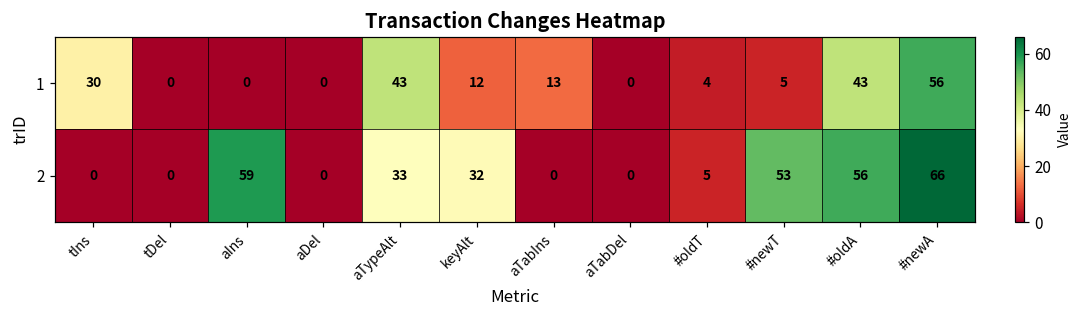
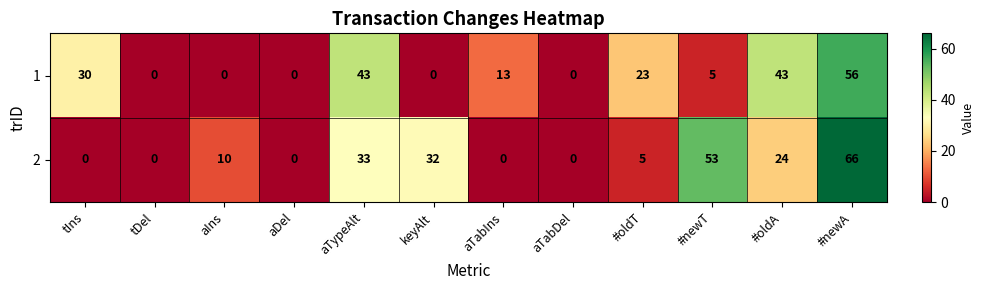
  {
    "1": {
      "tIns": 30,
      "tDel": 0,
      "aIns": 0,
      "aDel": 0,
      "aTypeAlt": 43,
-     "keyAlt": 12,
+     "keyAlt": 0,
      "aTabIns": 13,
      "aTabDel": 0,
-     "#oldT": 4,
+     "#oldT": 23,
      "#newT": 5,
      "#oldA": 43,
      "#newA": 56
    },
    "2": {
      "tIns": 0,
      "tDel": 0,
-     "aIns": 59,
+     "aIns": 10,
      "aDel": 0,
      "aTypeAlt": 33,
      "keyAlt": 32,
      "aTabIns": 0,
      "aTabDel": 0,
      "#oldT": 5,
      "#newT": 53,
-     "#oldA": 56,
+     "#oldA": 24,
      "#newA": 66
    }
  }
